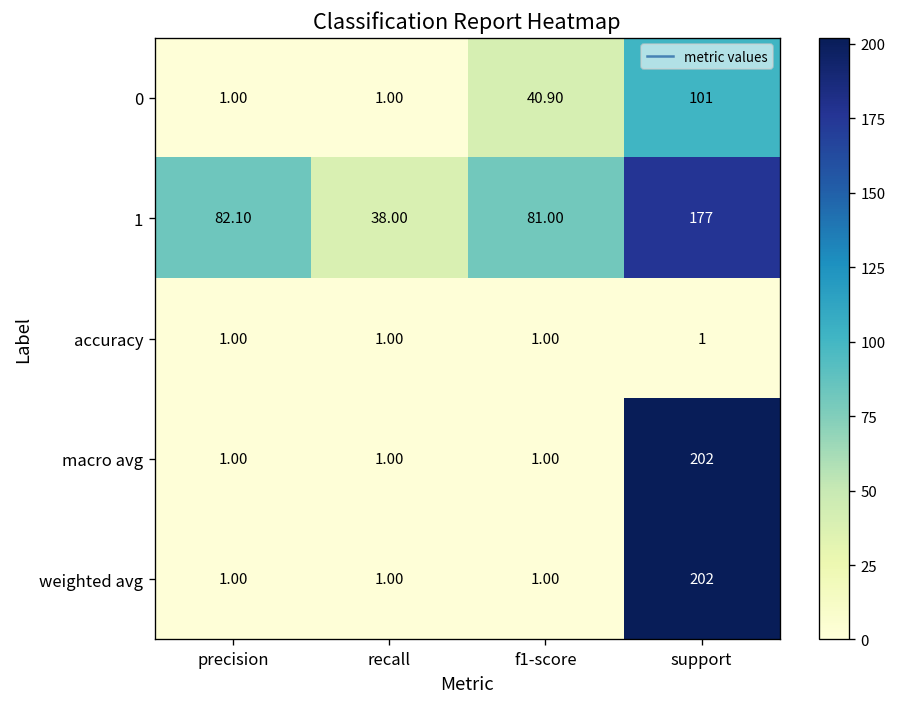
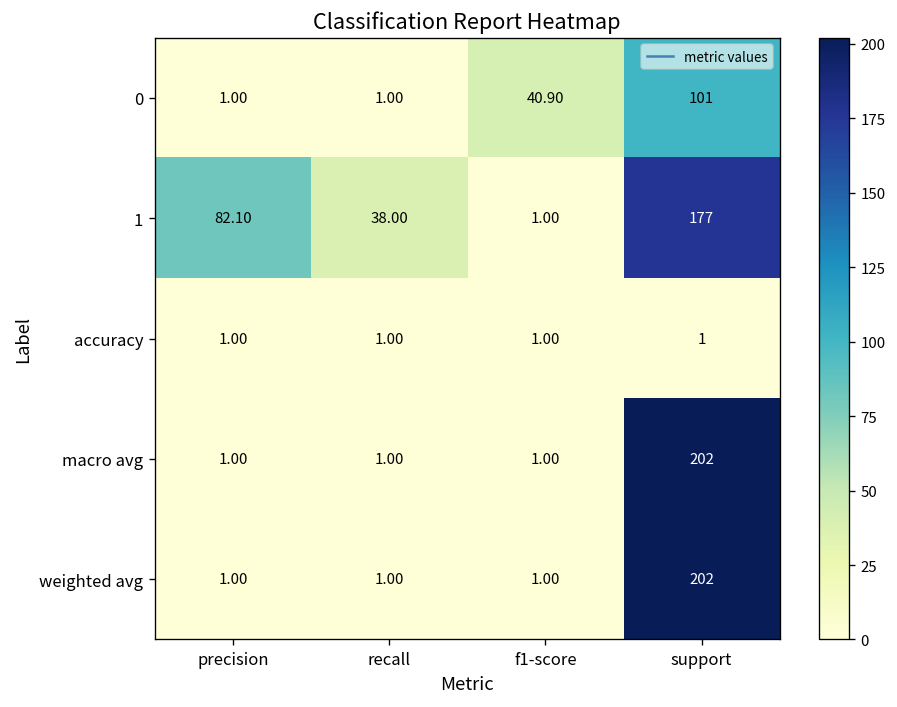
  {
    "0": {
      "precision": 1.00,
      "recall": 1.00,
      "f1-score": 40.90,
      "support": 101
    },
    "1": {
      "precision": 82.10,
      "recall": 38.00,
-     "f1-score": 81.00,
+     "f1-score": 1.00,
      "support": 177
    },
    "accuracy": {
      "precision": 1.00,
      "recall": 1.00,
      "f1-score": 1.00,
      "support": 1
    },
    "macro avg": {
      "precision": 1.00,
      "recall": 1.00,
      "f1-score": 1.00,
      "support": 202
    },
    "weighted avg": {
      "precision": 1.00,
      "recall": 1.00,
      "f1-score": 1.00,
      "support": 202
    }
  }
